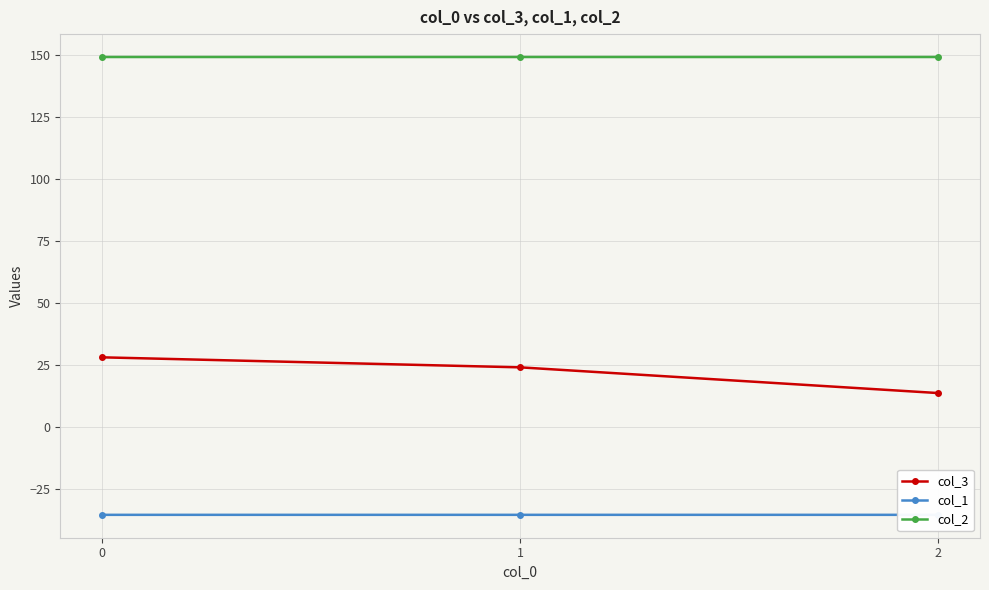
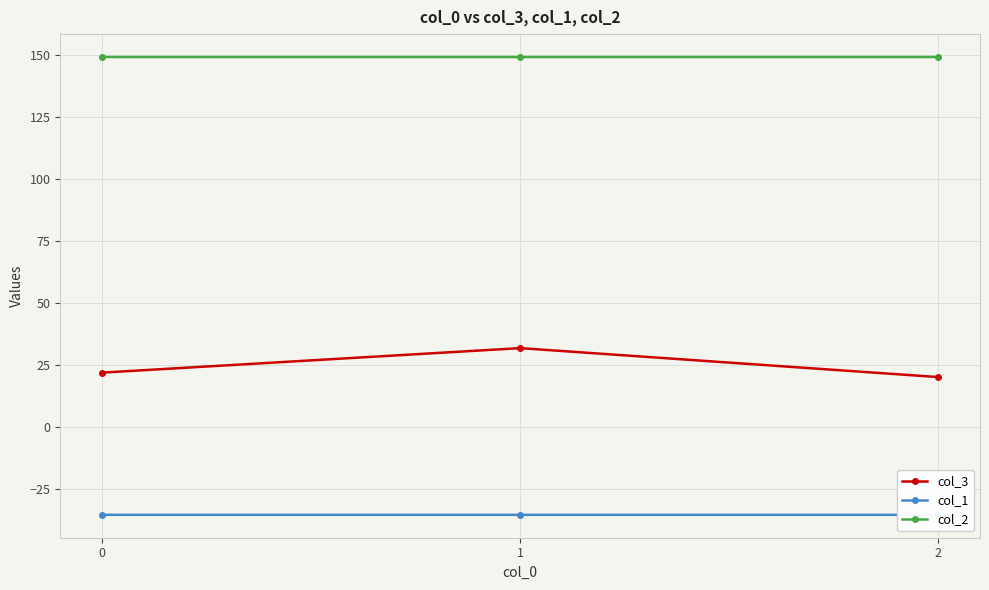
  {
    "col_3": {
-     "0": 28,
-     "1": 24,
-     "2": 14
+     "0": 22,
+     "1": 32,
+     "2": 20
    },
    "col_1": {
      "0": -35,
      "1": -35
    },
    "col_2": {
      "0": 149,
      "1": 149,
      "2": 149
    }
  }
